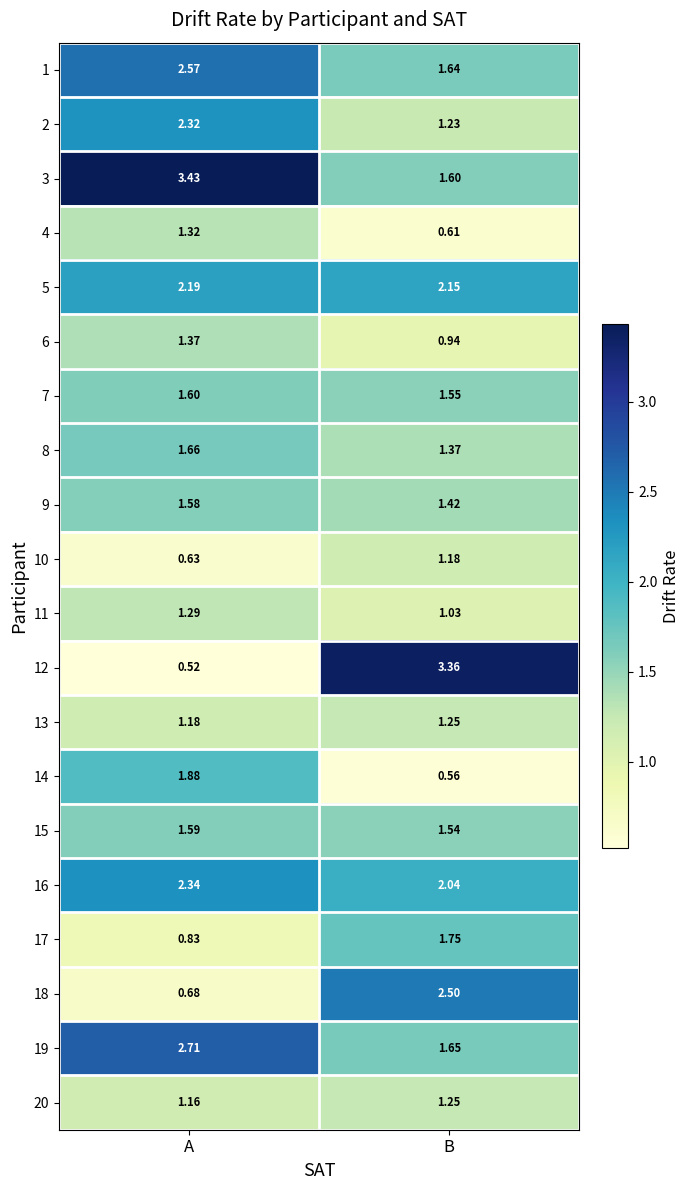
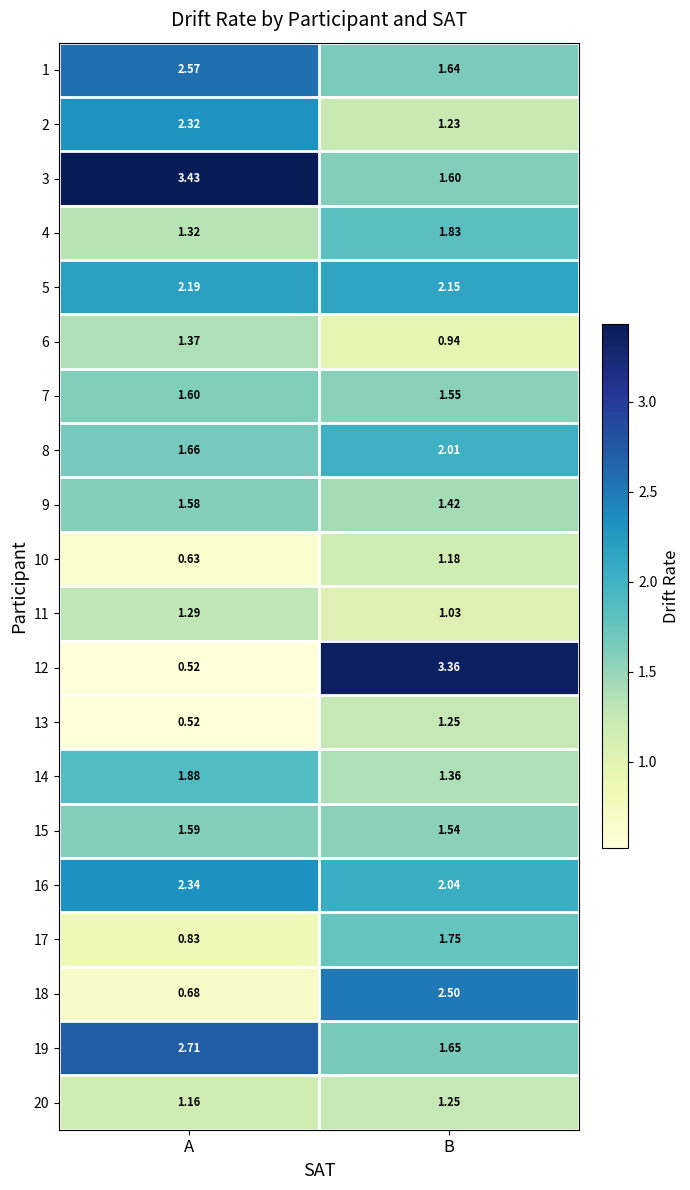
  {
    "1": {
      "A": 2.57,
      "B": 1.64
    },
    "2": {
      "A": 2.32,
      "B": 1.23
    },
    "3": {
      "A": 3.43,
      "B": 1.60
    },
    "4": {
      "A": 1.32,
-     "B": 0.61
+     "B": 1.83
    },
    "5": {
      "A": 2.19,
      "B": 2.15
    },
    "6": {
      "A": 1.37,
      "B": 0.94
    },
    "7": {
      "A": 1.60,
      "B": 1.55
    },
    "8": {
      "A": 1.66,
-     "B": 1.37
+     "B": 2.01
    },
    "9": {
      "A": 1.58,
      "B": 1.42
    },
    "10": {
      "A": 0.63,
      "B": 1.18
    },
    "11": {
      "A": 1.29,
      "B": 1.03
    },
    "12": {
      "A": 0.52,
      "B": 3.36
    },
    "13": {
-     "A": 1.18,
+     "A": 0.52,
      "B": 1.25
    },
    "14": {
      "A": 1.88,
-     "B": 0.56
+     "B": 1.36
    },
    "15": {
      "A": 1.59,
      "B": 1.54
    },
    "16": {
      "A": 2.34,
      "B": 2.04
    },
    "17": {
      "A": 0.83,
      "B": 1.75
    },
    "18": {
      "A": 0.68,
      "B": 2.50
    },
    "19": {
      "A": 2.71,
      "B": 1.65
    },
    "20": {
      "A": 1.16,
      "B": 1.25
    }
  }
